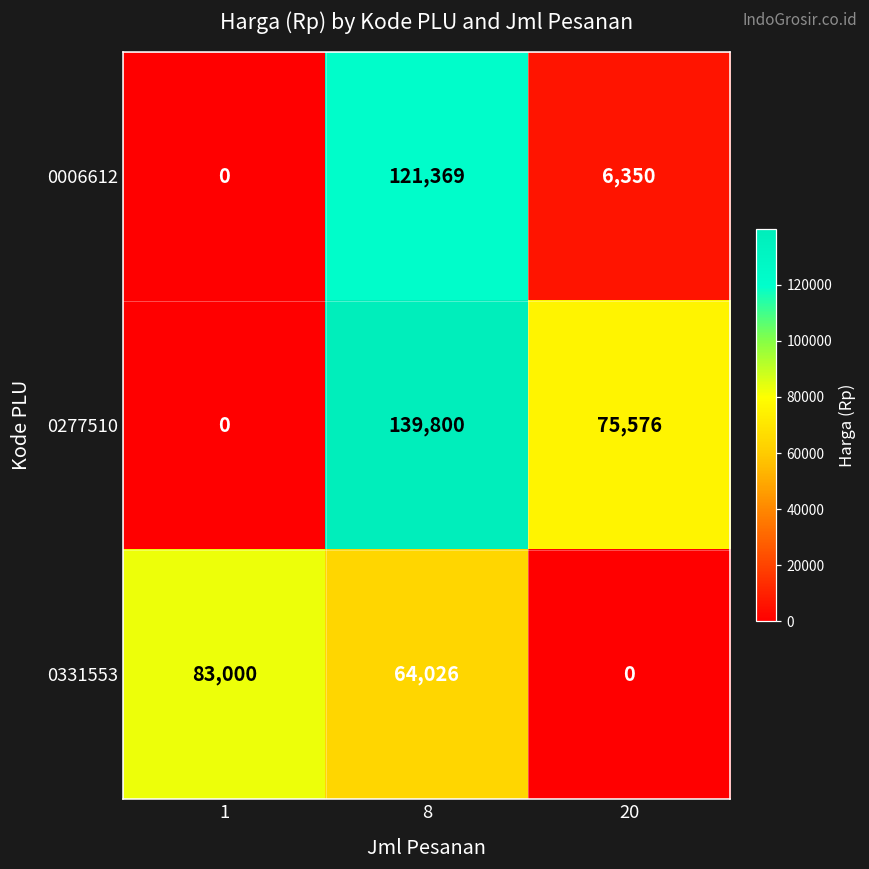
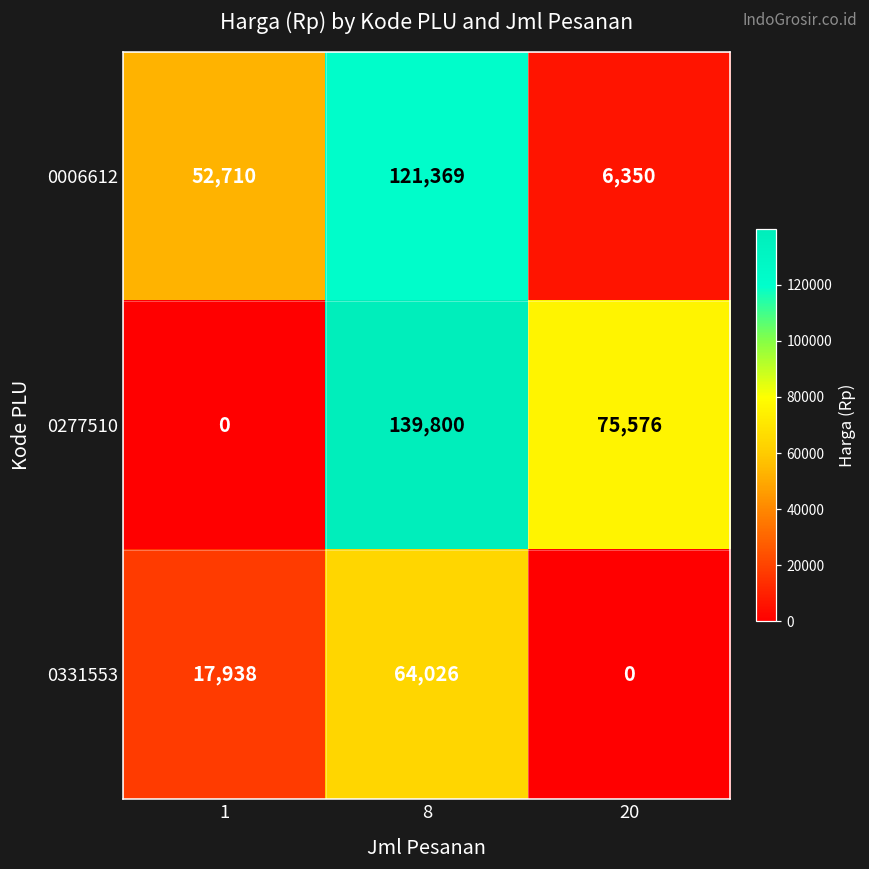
  {
    "0006612": {
-     "1": "0",
+     "1": "52,710",
      "8": "121,369",
      "20": "6,350"
    },
    "0277510": {
      "1": "0",
      "8": "139,800",
      "20": "75,576"
    },
    "0331553": {
-     "1": "83,000",
+     "1": "17,938",
      "8": "64,026",
      "20": "0"
    }
  }
